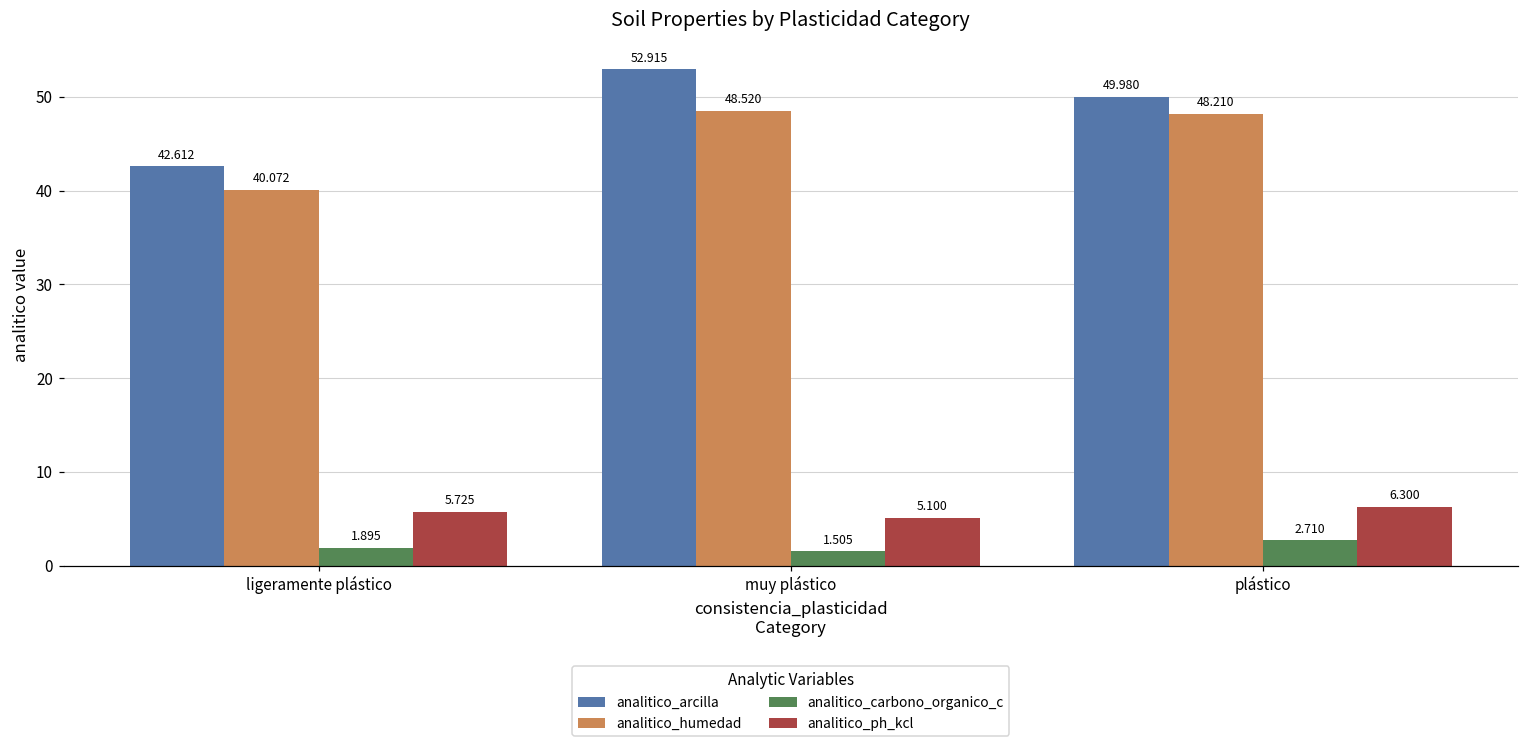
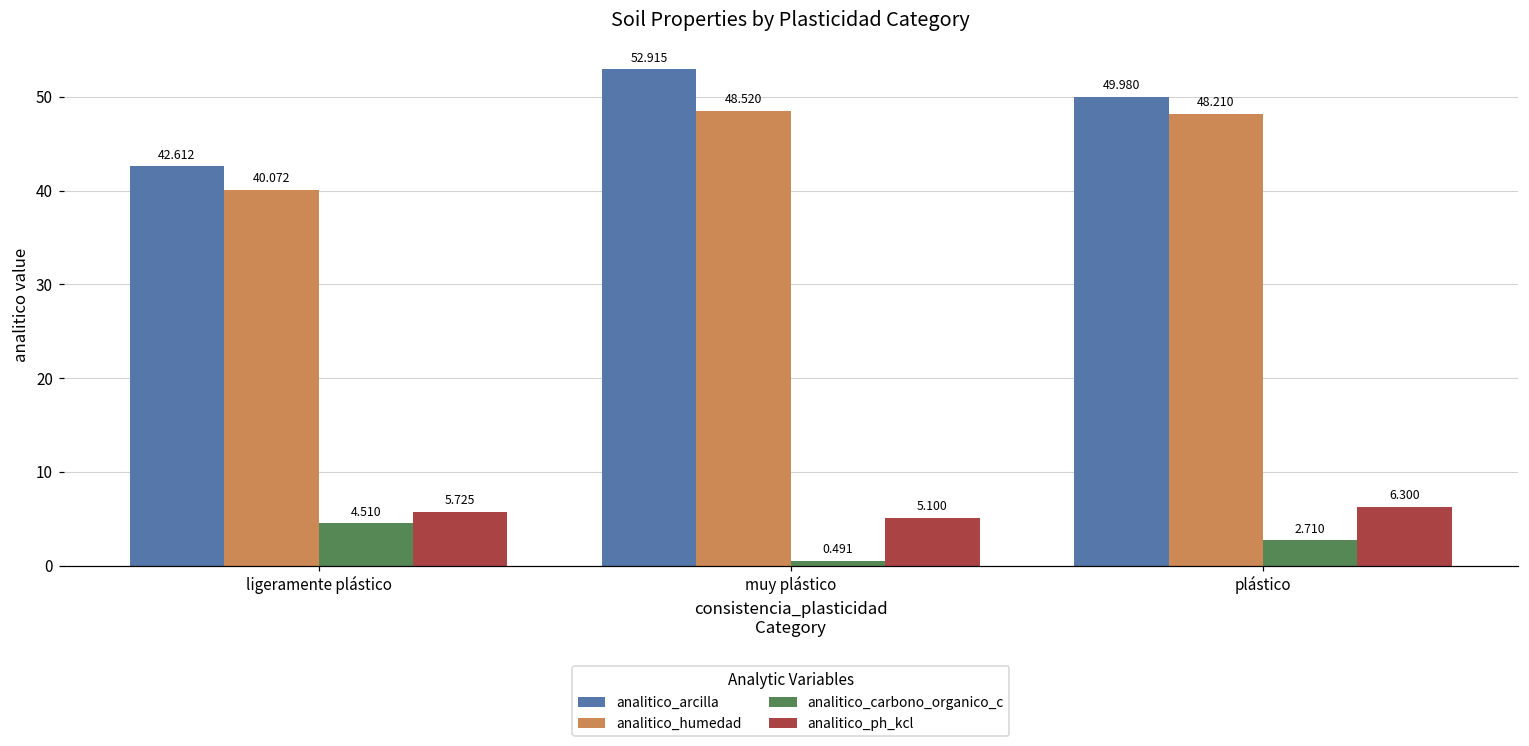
  {
    "analitico_arcilla": {
      "ligeramente plástico": 42.612,
      "muy plástico": 52.915,
      "plástico": 49.980
    },
    "analitico_humedad": {
      "ligeramente plástico": 40.072,
      "muy plástico": 48.520,
      "plástico": 48.210
    },
    "analitico_carbono_organico_c": {
-     "ligeramente plástico": 1.895,
-     "muy plástico": 1.505,
+     "ligeramente plástico": 4.510,
+     "muy plástico": 0.491,
      "plástico": 2.710
    },
    "analitico_ph_kcl": {
      "ligeramente plástico": 5.725,
      "muy plástico": 5.100,
      "plástico": 6.300
    }
  }
